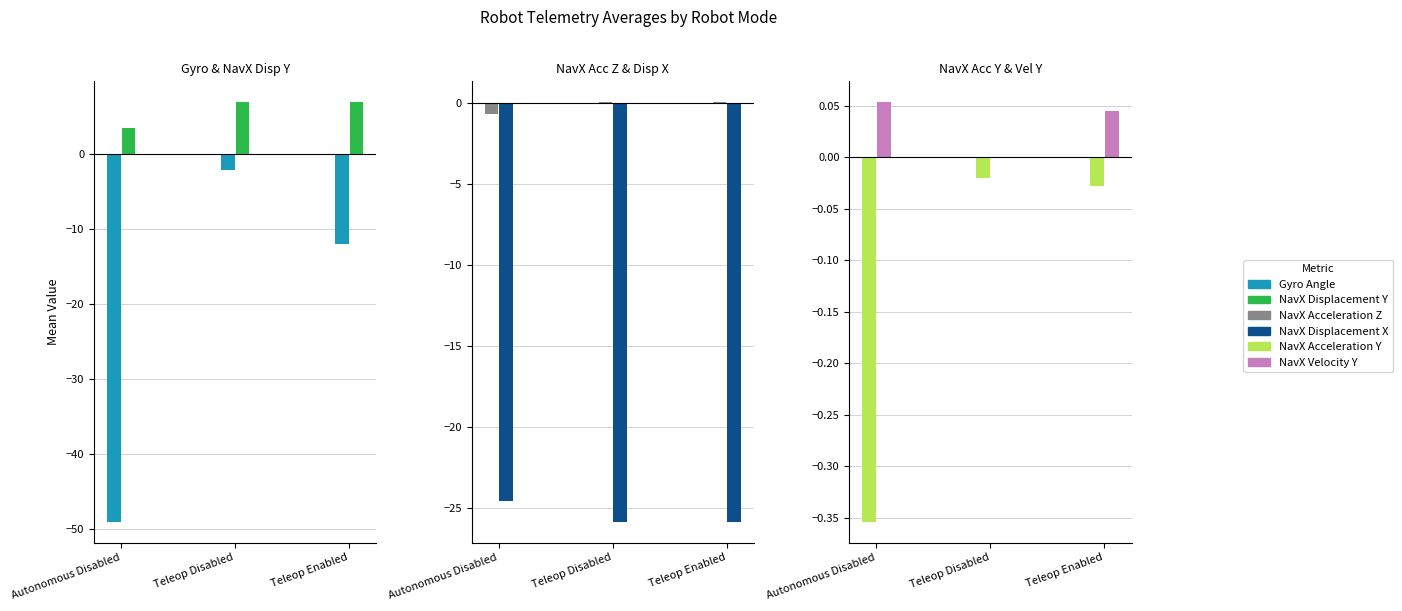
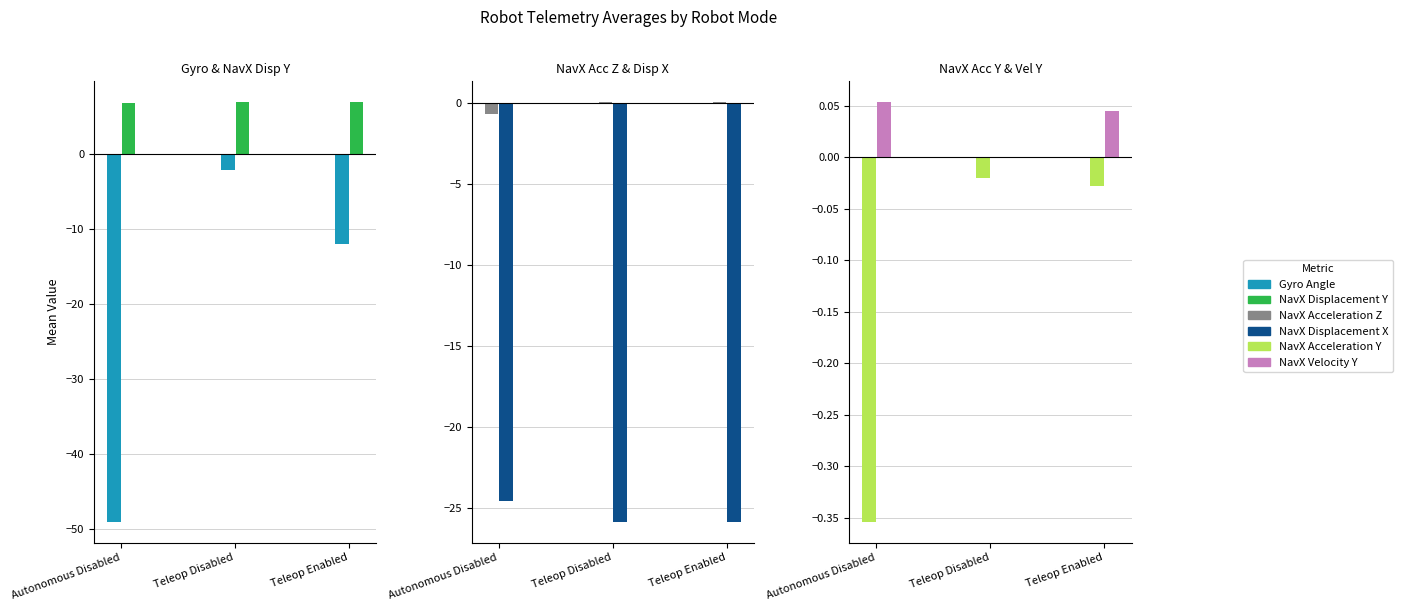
  {
    "Gyro & NavX Disp Y": {
      "Gyro Angle": {
        "Autonomous Disabled": -49,
        "Teleop Disabled": -2,
        "Teleop Enabled": -12
      },
      "NavX Displacement Y": {
-       "Autonomous Disabled": 3,
+       "Autonomous Disabled": 7,
        "Teleop Disabled": 7,
        "Teleop Enabled": 7
      }
    },
    "NavX Acc Z & Disp X": {
      "NavX Acceleration Z": {
        "Autonomous Disabled": -0.7
      },
      "NavX Displacement X": {
        "Autonomous Disabled": -24.6,
        "Teleop Disabled": -25.8,
        "Teleop Enabled": -25.8
      }
    },
    "NavX Acc Y & Vel Y": {
      "NavX Acceleration Y": {
        "Autonomous Disabled": -0.354,
        "Teleop Disabled": -0.020,
        "Teleop Enabled": -0.029
      },
      "NavX Velocity Y": {
        "Autonomous Disabled": 0.053,
        "Teleop Disabled": 0.000,
        "Teleop Enabled": 0.045
      }
    }
  }
